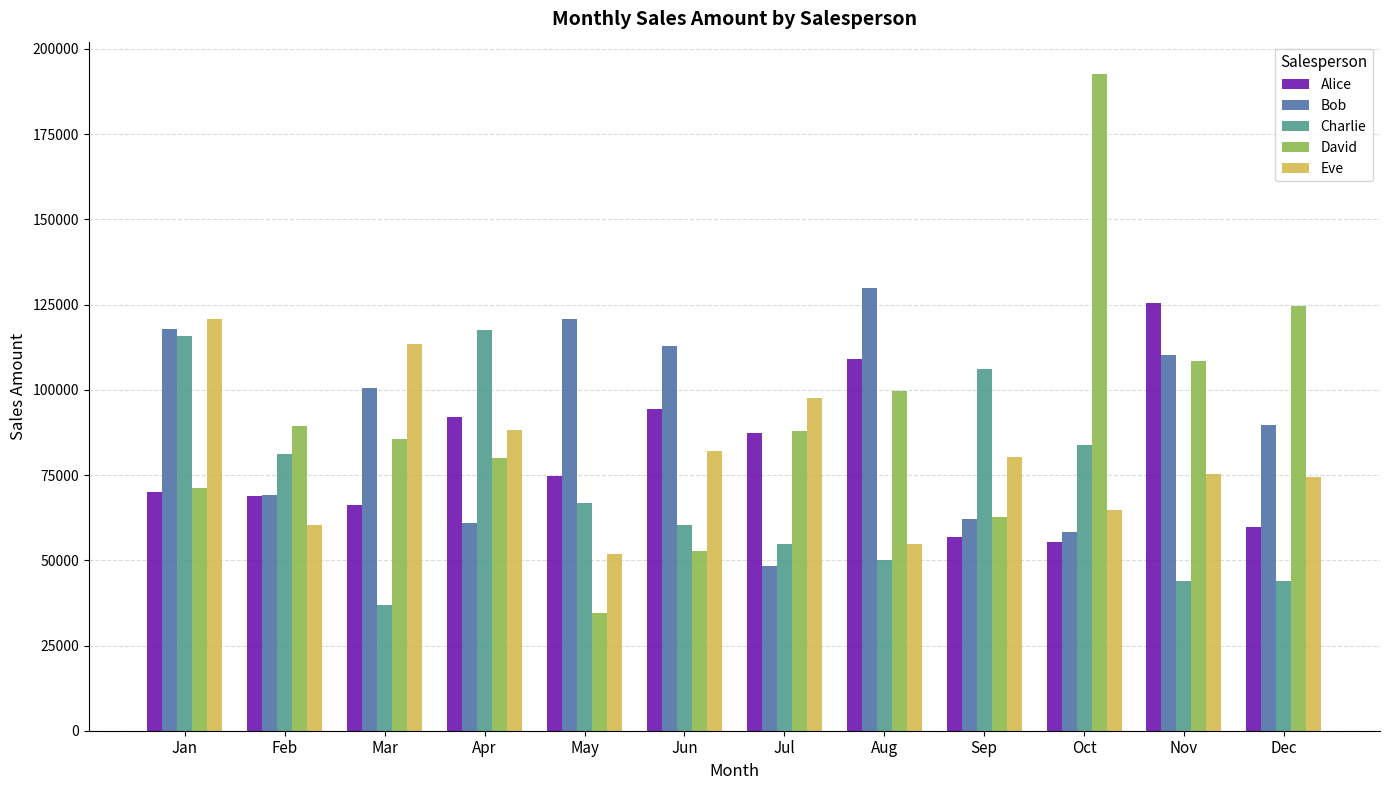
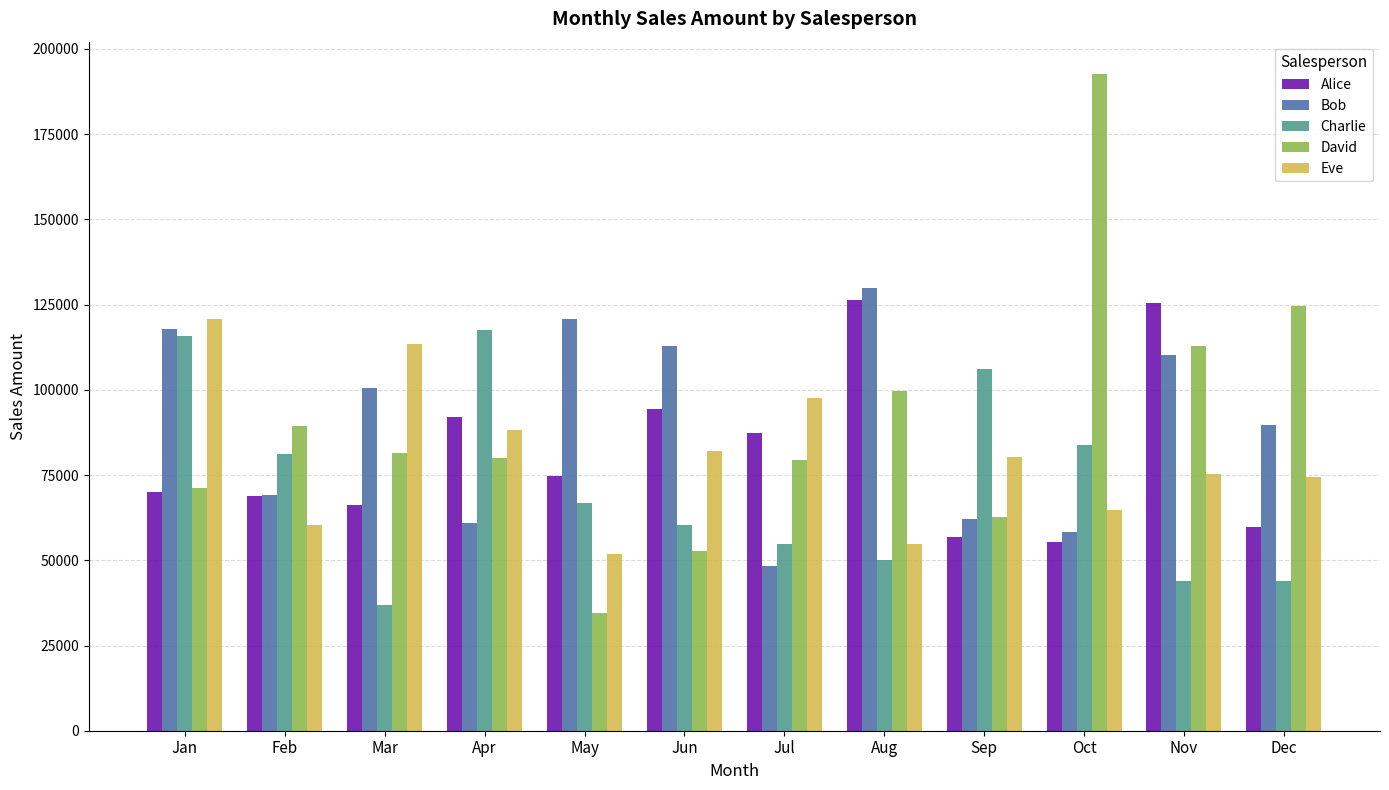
  {
    "Alice": {
      "Jan": 70000,
      "Feb": 69000,
      "Mar": 66000,
      "Apr": 92000,
      "May": 75000,
      "Jun": 94000,
      "Jul": 87000,
-     "Aug": 109000,
+     "Aug": 126000,
      "Sep": 57000,
      "Oct": 55000,
      "Nov": 125000,
      "Dec": 60000
    },
    "David": {
      "Jan": 71000,
      "Feb": 89000,
-     "Mar": 86000,
+     "Mar": 82000,
      "Apr": 80000,
      "May": 35000,
      "Jun": 53000,
-     "Jul": 88000,
+     "Jul": 80000,
      "Aug": 100000,
      "Sep": 63000,
      "Oct": 193000,
-     "Nov": 108000,
+     "Nov": 113000,
      "Dec": 125000
    },
    "Eve": {
      "Jan": 121000,
      "Feb": 60000,
      "Mar": 113000,
      "Apr": 88000,
      "May": 52000,
      "Jun": 82000,
      "Jul": 98000,
      "Aug": 55000,
      "Sep": 80000,
      "Oct": 65000,
      "Nov": 75000,
      "Dec": 74000
    }
  }
